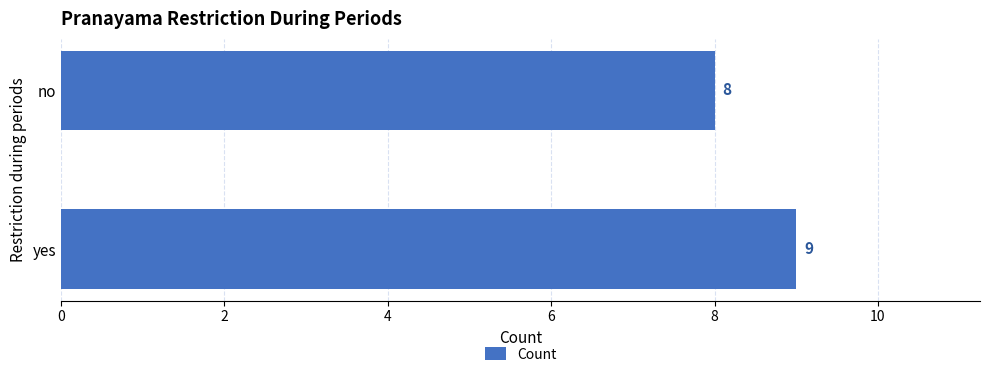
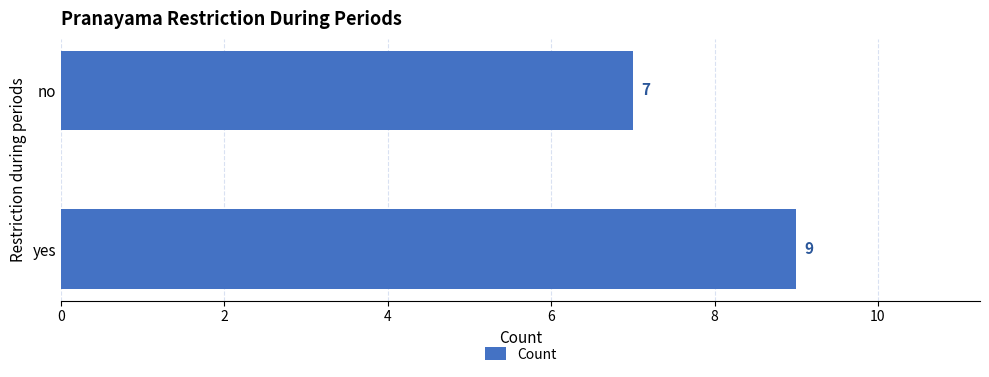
  {
-   "no": 8,
+   "no": 7,
    "yes": 9
  }
